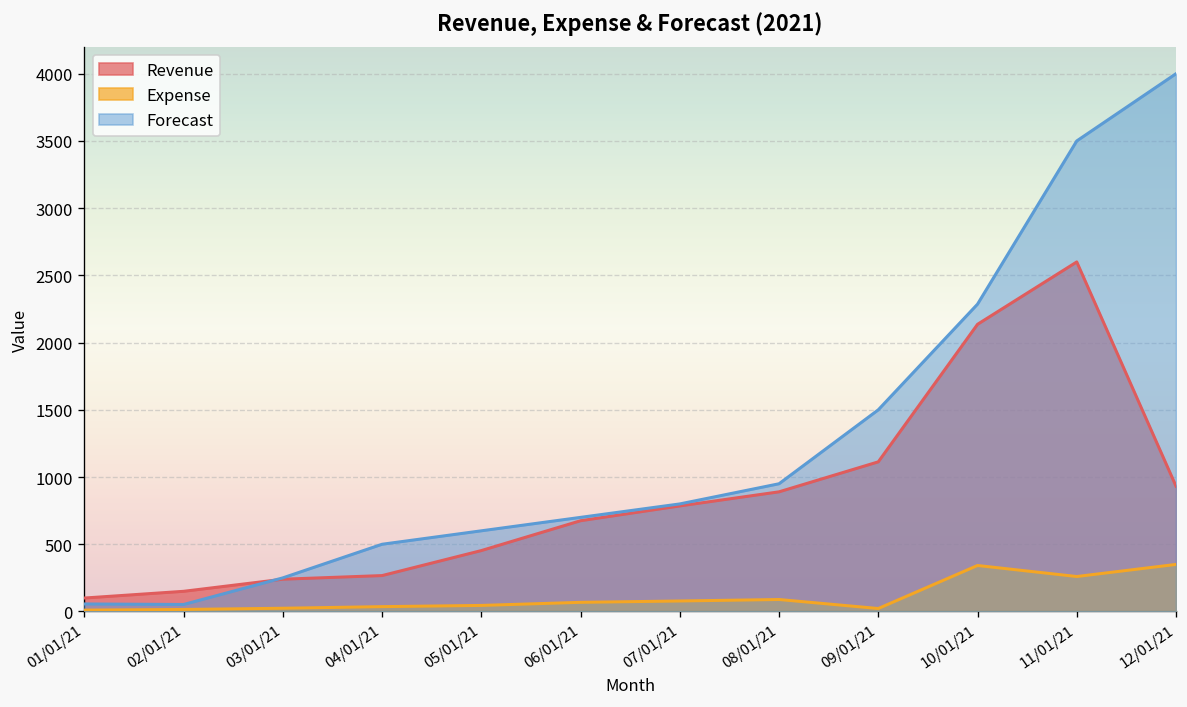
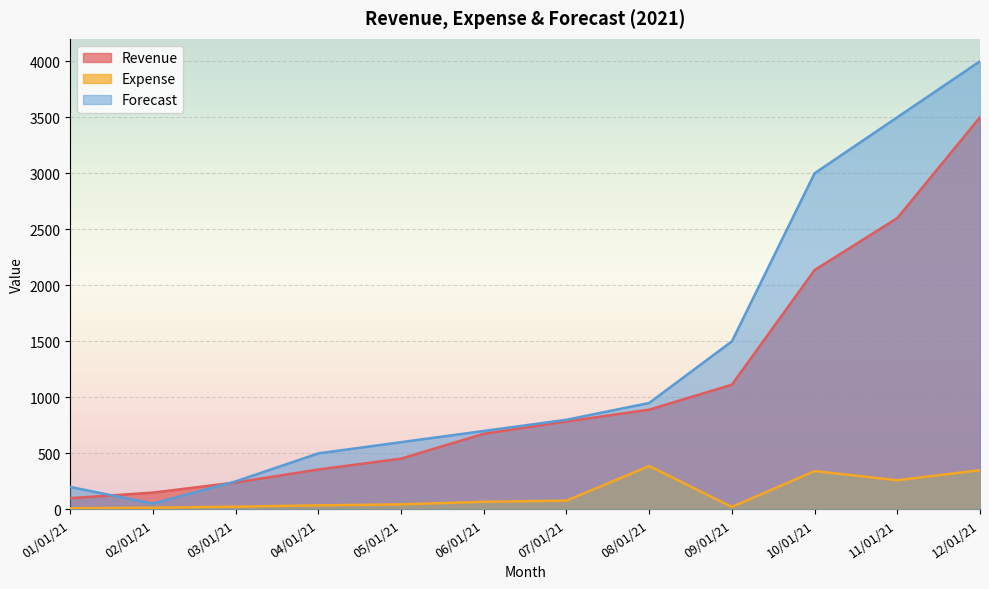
  {
    "Revenue": {
      "01/01/21": 100,
      "02/01/21": 150,
-     "04/01/21": 270,
+     "04/01/21": 360,
      "05/01/21": 450,
      "06/01/21": 680,
      "08/01/21": 890,
      "09/01/21": 1110,
      "10/01/21": 2140,
      "11/01/21": 2600,
-     "12/01/21": 930
+     "12/01/21": 3500
    },
    "Expense": {
      "01/01/21": 10,
      "02/01/21": 20,
      "03/01/21": 20,
      "04/01/21": 40,
      "05/01/21": 50,
      "06/01/21": 70,
      "07/01/21": 80,
-     "08/01/21": 90,
+     "08/01/21": 390,
      "09/01/21": 20,
      "10/01/21": 340,
      "11/01/21": 260,
      "12/01/21": 350
    },
    "Forecast": {
-     "01/01/21": 60,
+     "01/01/21": 200,
      "02/01/21": 50,
      "04/01/21": 500,
      "05/01/21": 600,
      "06/01/21": 700,
      "08/01/21": 950,
      "09/01/21": 1500,
-     "10/01/21": 2290,
+     "10/01/21": 3000,
      "11/01/21": 3500,
      "12/01/21": 4000
    }
  }
